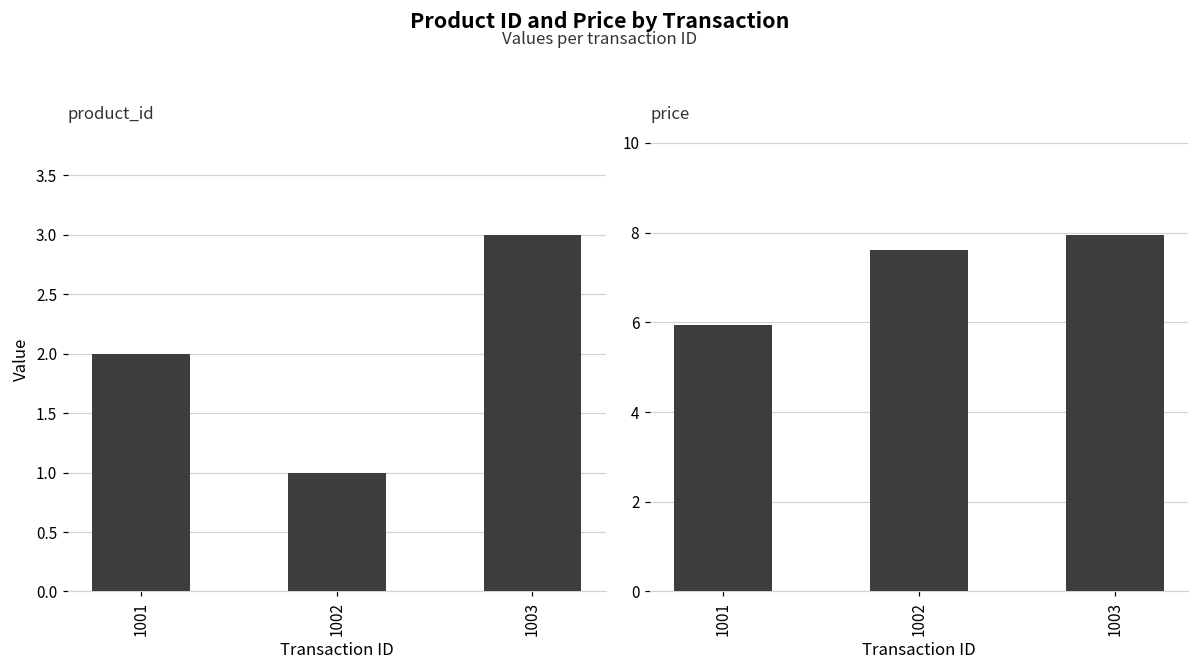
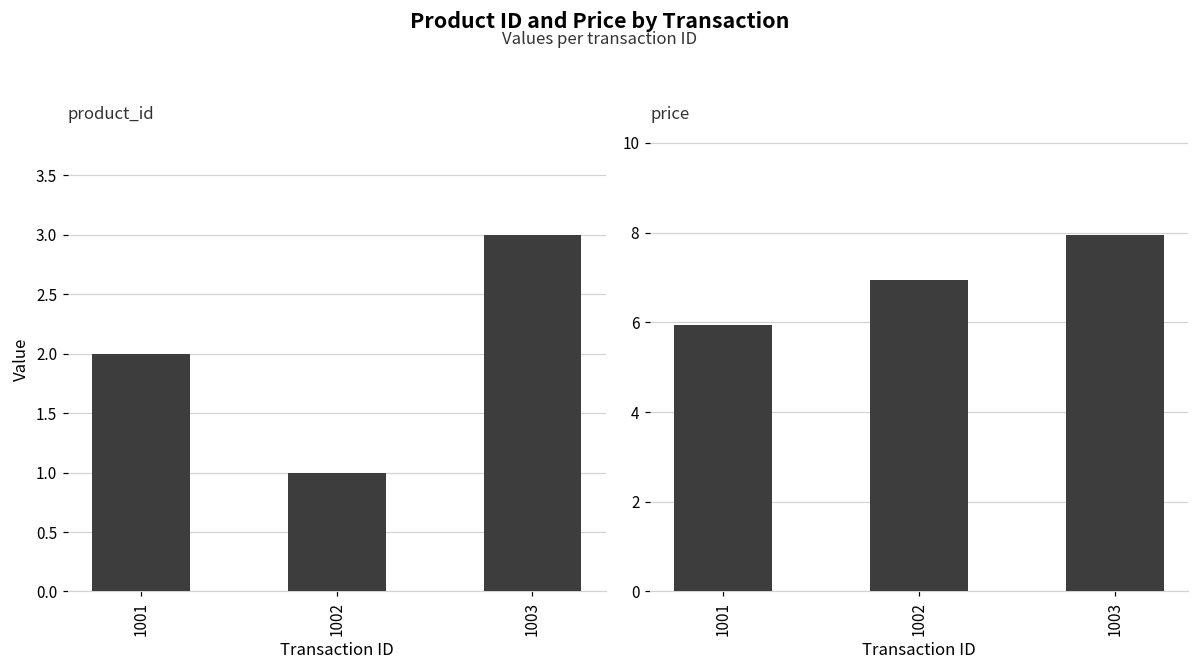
  {
    "product_id": {
      "1001": 2.00,
      "1002": 1.00,
      "1003": 3.00
    },
    "price": {
      "1001": 6.0,
-     "1002": 7.6,
+     "1002": 7.0,
      "1003": 8.0
    }
  }
